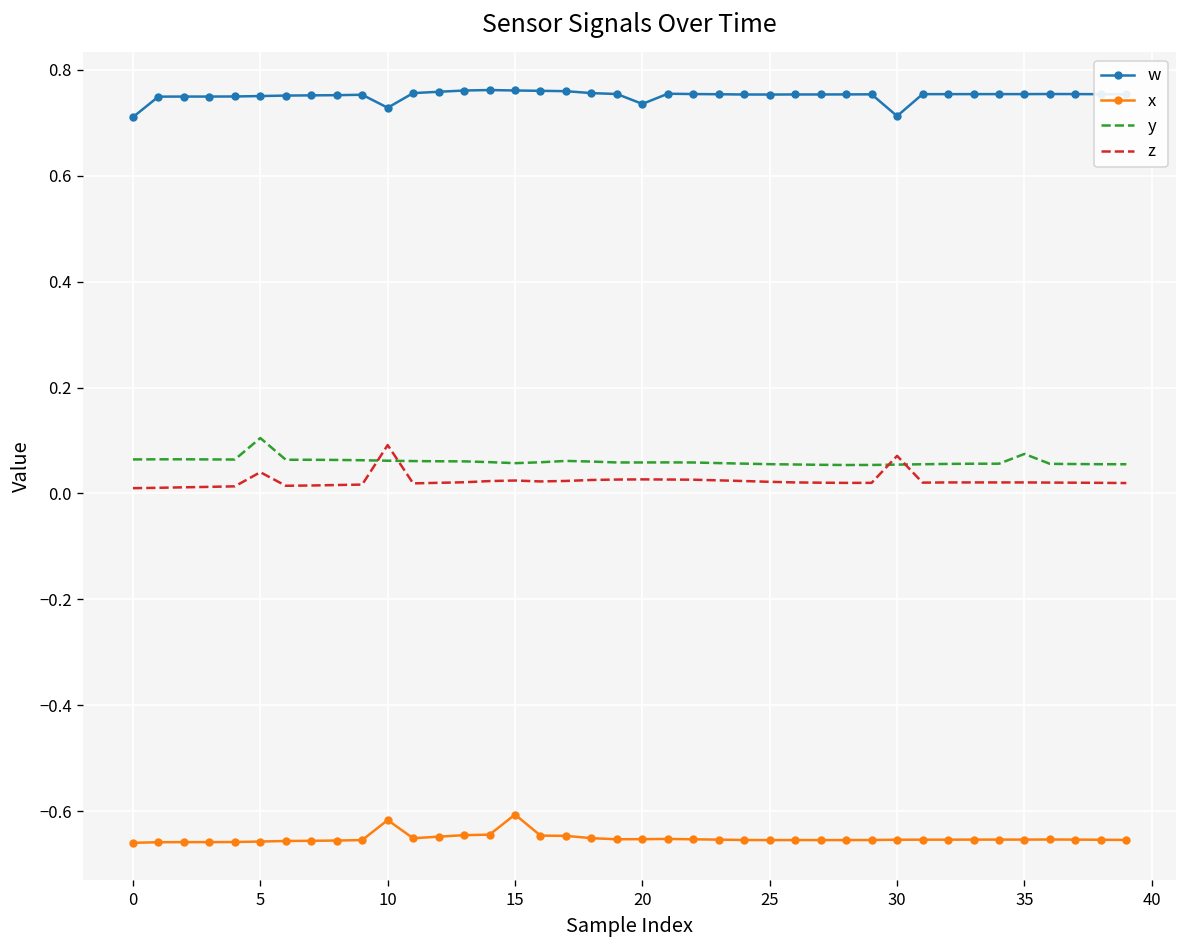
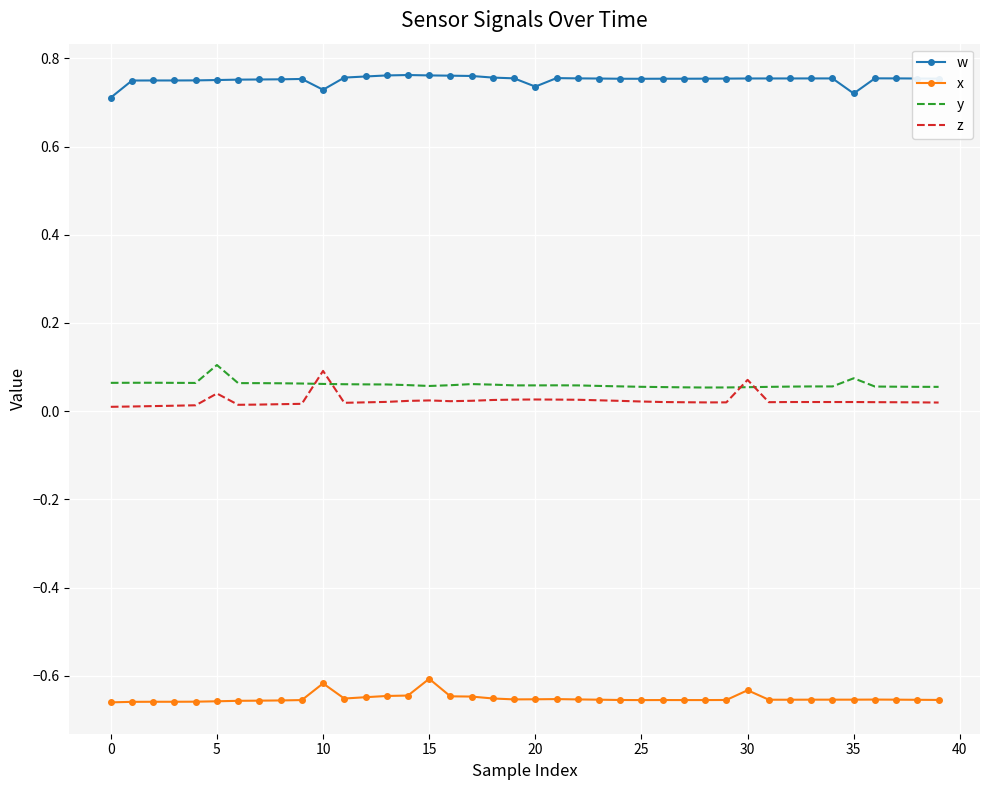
  {
    "w": {
      "0": 0.71,
      "5": 0.75,
      "10": 0.73,
      "15": 0.76,
      "20": 0.74,
      "25": 0.75,
-     "30": 0.71,
-     "35": 0.75
+     "30": 0.75,
+     "35": 0.72
    },
    "x": {
      "0": -0.66,
      "5": -0.66,
      "10": -0.62,
      "15": -0.61,
      "20": -0.65,
      "25": -0.65,
-     "30": -0.65,
+     "30": -0.63,
      "35": -0.65
    },
    "y": {
      "0": 0.06,
      "5": 0.10,
      "10": 0.06,
      "15": 0.06,
      "20": 0.06,
      "25": 0.06,
      "30": 0.05,
      "35": 0.07
    },
    "z": {
      "0": 0.01,
      "5": 0.04,
      "10": 0.09,
      "15": 0.02,
      "20": 0.03,
      "25": 0.02,
      "30": 0.07,
      "35": 0.02
    }
  }
